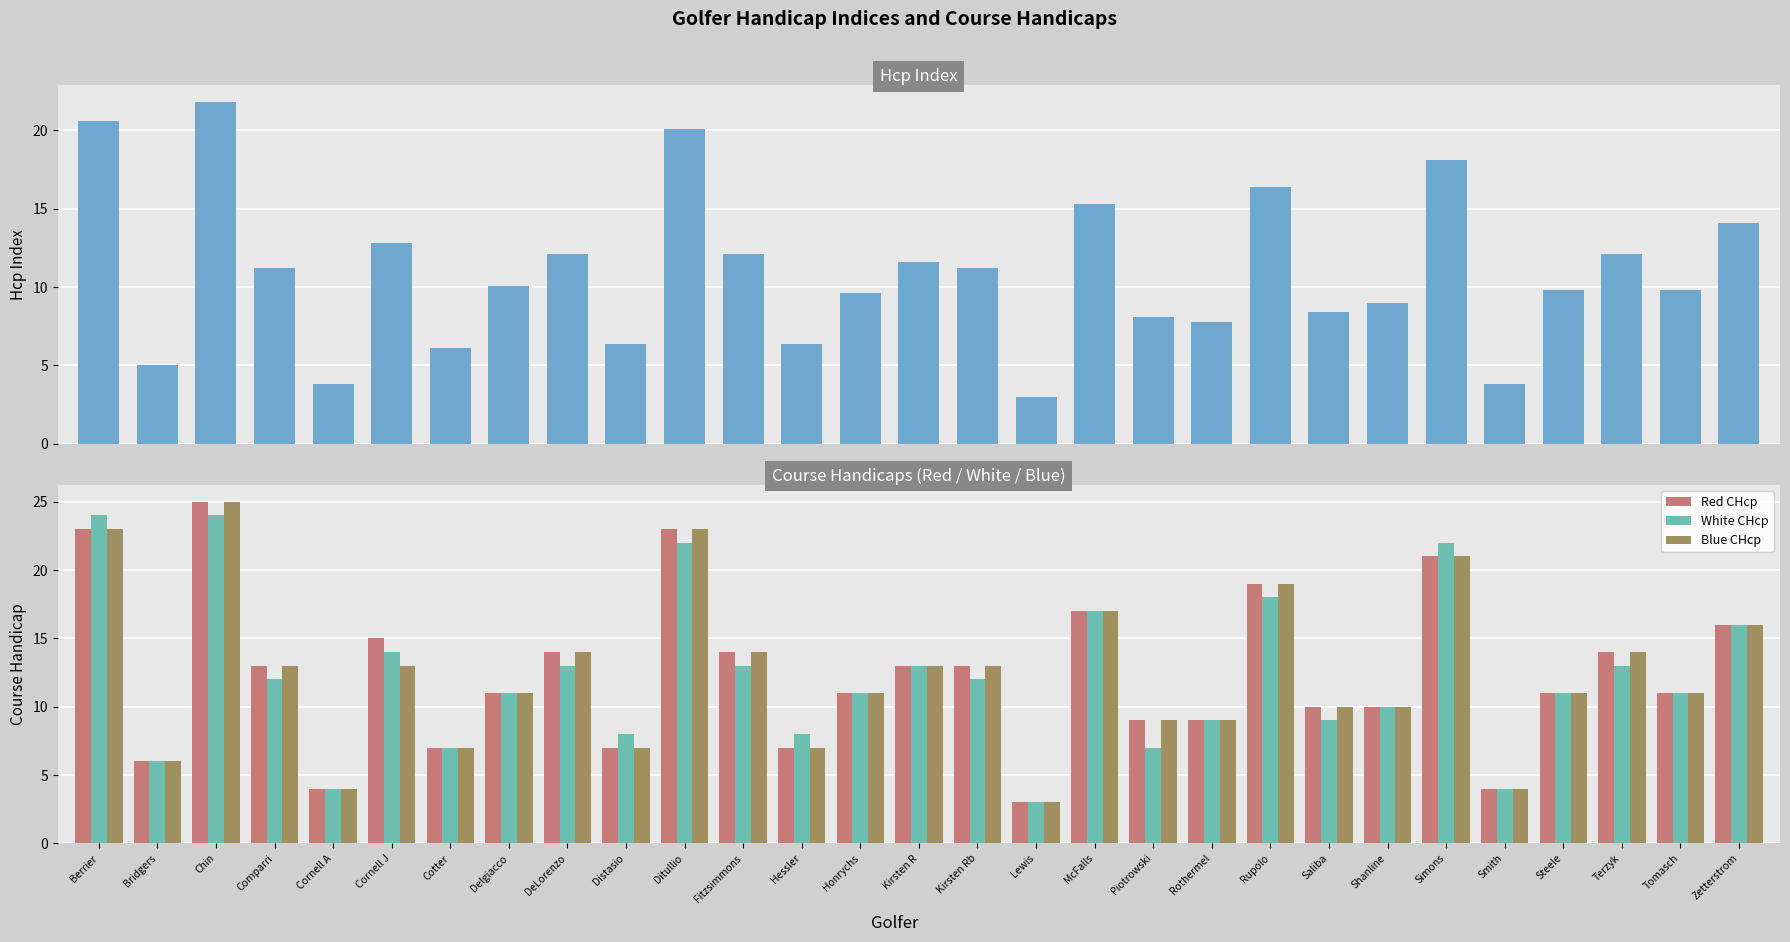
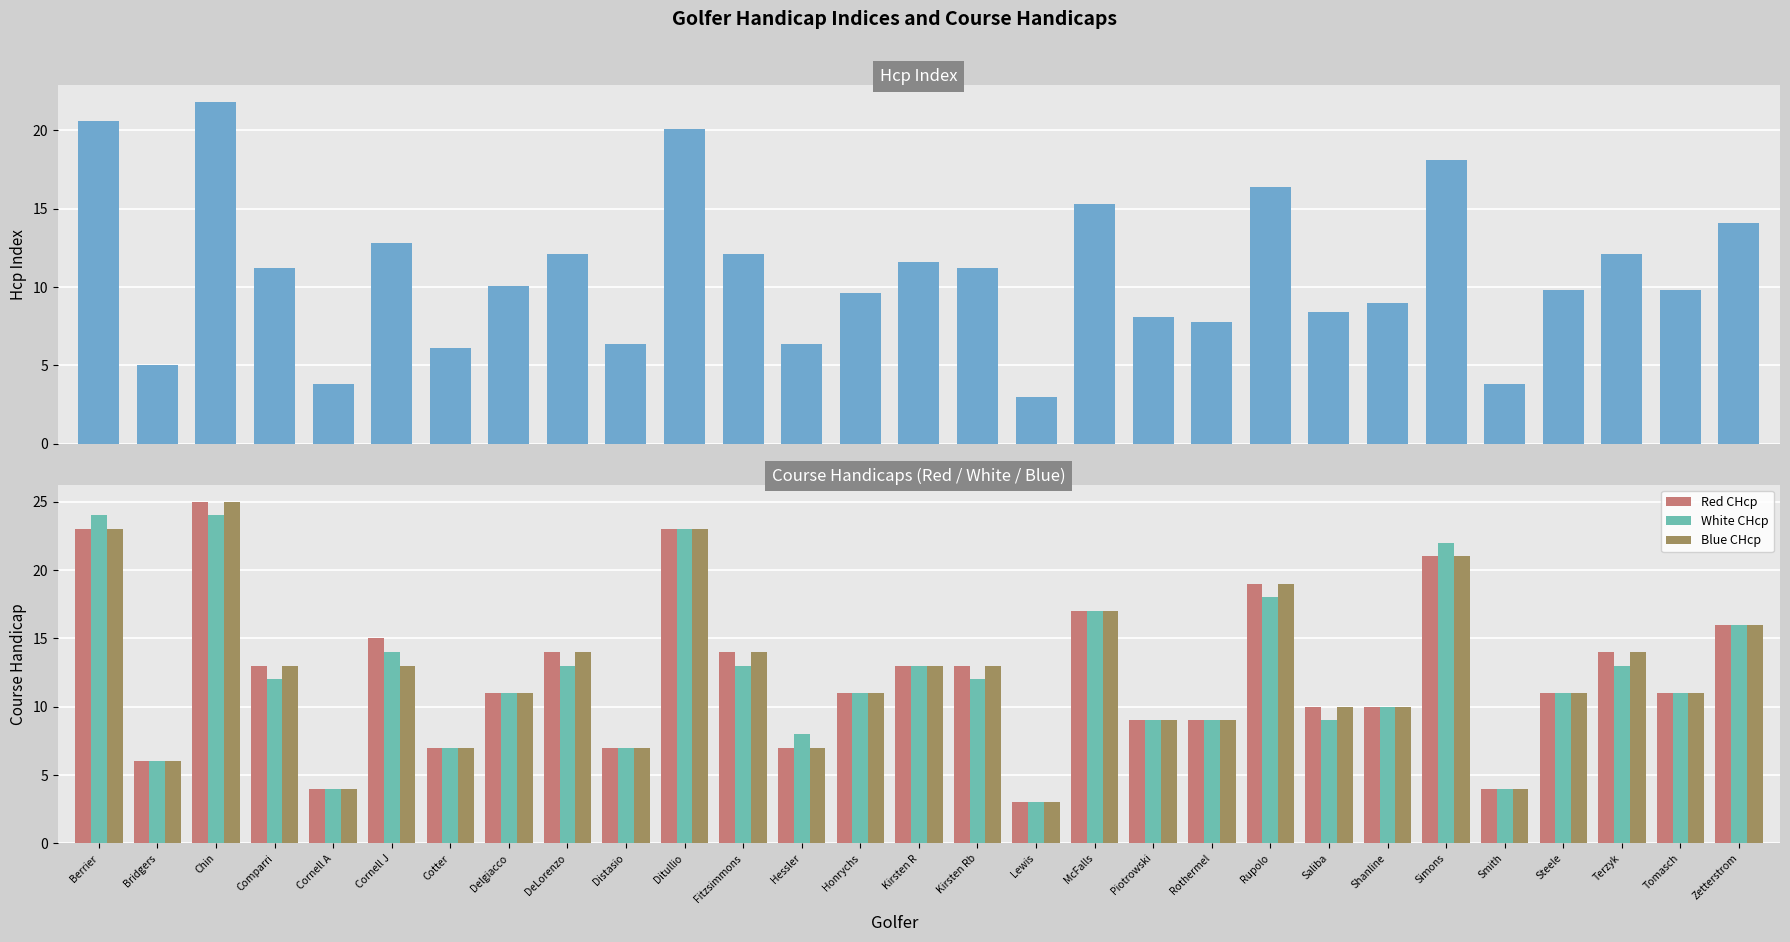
  {
    "Course Handicaps (Red / White / Blue)": {
      "White CHcp": {
        "Berrier": 24,
        "Bridgers": 6,
        "Chin": 24,
        "Comparri": 12,
        "Cornell A": 4,
        "Cornell J": 14,
        "Cotter": 7,
        "Delgiacco": 11,
        "DeLorenzo": 13,
-       "Distasio": 8,
-       "Ditullio": 22,
+       "Distasio": 7,
+       "Ditullio": 23,
        "Fitzsimmons": 13,
        "Hessler": 8,
        "Honrychs": 11,
        "Kirsten R": 13,
        "Kirsten Rb": 12,
        "Lewis": 3,
        "McFalls": 17,
-       "Piotrowski": 7,
+       "Piotrowski": 9,
        "Rothermel": 9,
        "Rupolo": 18,
        "Saliba": 9,
        "Shanline": 10,
        "Simons": 22,
        "Smith": 4,
        "Steele": 11,
        "Terzyk": 13,
        "Tomasch": 11,
        "Zetterstrom": 16
      }
    }
  }
